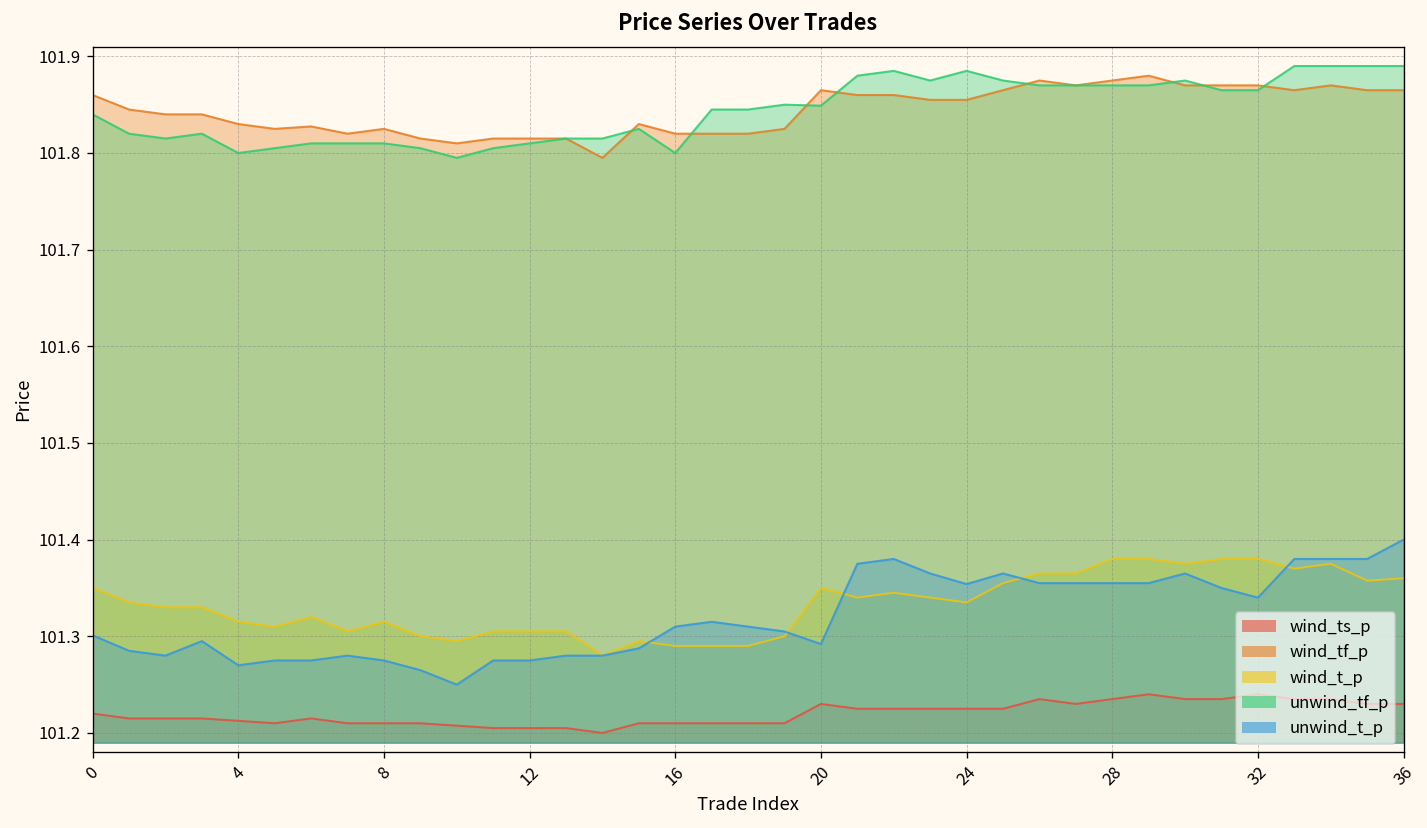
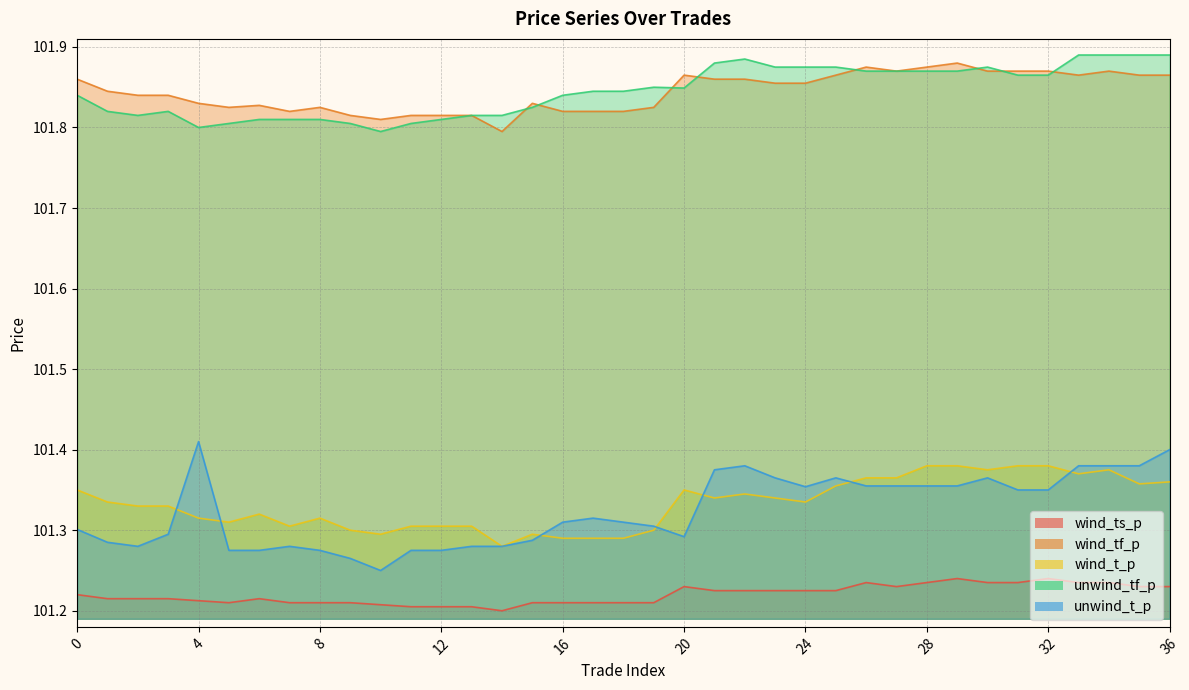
  {
    "unwind_tf_p": {
      "0": 101.84,
      "4": 101.80,
      "8": 101.81,
      "12": 101.81,
-     "16": 101.80,
+     "16": 101.84,
      "20": 101.85,
-     "24": 101.89,
+     "24": 101.88,
      "28": 101.87,
      "32": 101.87,
      "36": 101.89
    },
    "unwind_t_p": {
      "0": 101.30,
-     "4": 101.27,
+     "4": 101.41,
      "8": 101.28,
      "12": 101.28,
      "16": 101.31,
      "20": 101.29,
      "24": 101.35,
      "28": 101.36,
-     "32": 101.34,
+     "32": 101.35,
      "36": 101.40
    }
  }
